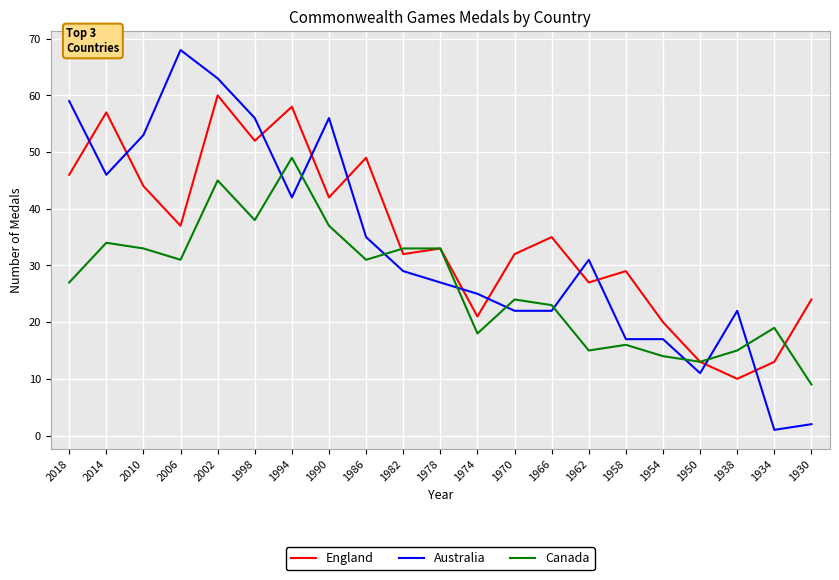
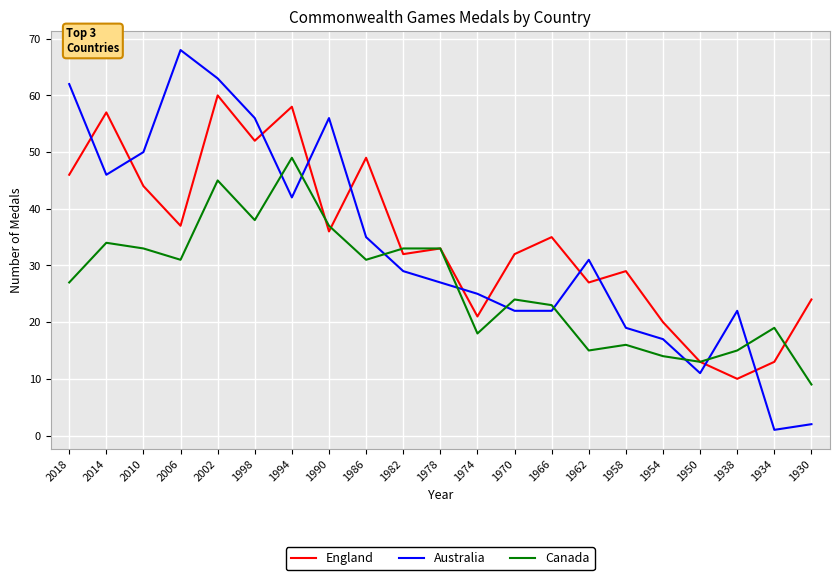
  {
    "England": {
      "2018": 46,
      "2014": 57,
      "2010": 44,
      "2006": 37,
      "2002": 60,
      "1998": 52,
      "1994": 58,
-     "1990": 42,
+     "1990": 36,
      "1986": 49,
      "1982": 32,
      "1974": 21,
      "1970": 32,
      "1966": 35,
      "1962": 27,
      "1958": 29,
      "1954": 20,
      "1938": 10,
      "1934": 13,
      "1930": 24
    },
    "Australia": {
-     "2018": 59,
+     "2018": 62,
      "2014": 46,
-     "2010": 53,
+     "2010": 50,
      "2006": 68,
      "2002": 63,
      "1998": 56,
      "1994": 42,
      "1990": 56,
      "1986": 35,
      "1982": 29,
      "1978": 27,
      "1974": 25,
      "1970": 22,
      "1966": 22,
      "1962": 31,
-     "1958": 17,
+     "1958": 19,
      "1954": 17,
      "1950": 11,
      "1938": 22,
      "1934": 1,
      "1930": 2
    },
    "Canada": {
      "2018": 27,
      "2014": 34,
      "2010": 33,
      "2006": 31,
      "2002": 45,
      "1998": 38,
      "1994": 49,
      "1990": 37,
      "1986": 31,
      "1982": 33,
      "1974": 18,
      "1970": 24,
      "1966": 23,
      "1962": 15,
      "1958": 16,
      "1954": 14,
      "1938": 15,
      "1934": 19,
      "1930": 9
    }
  }
